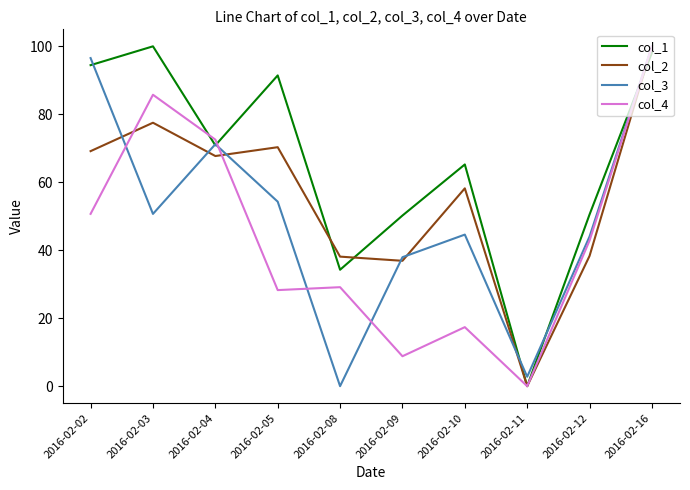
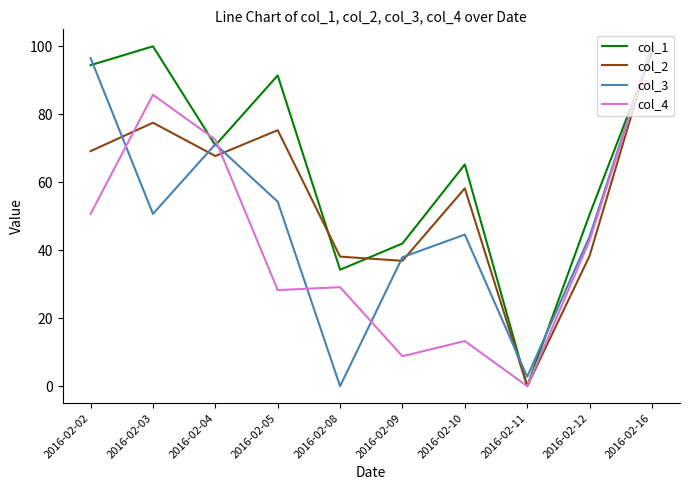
  {
    "col_1": {
      "2016-02-02": 94,
      "2016-02-03": 100,
      "2016-02-05": 91,
      "2016-02-08": 34,
-     "2016-02-09": 50,
+     "2016-02-09": 42,
      "2016-02-10": 65,
      "2016-02-12": 51
    },
    "col_2": {
      "2016-02-02": 69,
      "2016-02-03": 78,
      "2016-02-04": 68,
-     "2016-02-05": 70,
+     "2016-02-05": 75,
      "2016-02-08": 38,
      "2016-02-09": 37,
      "2016-02-10": 58,
      "2016-02-12": 38
    },
    "col_3": {
      "2016-02-02": 97,
      "2016-02-03": 51,
      "2016-02-05": 54,
      "2016-02-08": 0,
      "2016-02-09": 38,
      "2016-02-10": 45,
      "2016-02-11": 3,
      "2016-02-12": 44
    },
    "col_4": {
      "2016-02-02": 51,
      "2016-02-03": 86,
      "2016-02-04": 73,
      "2016-02-05": 28,
      "2016-02-08": 29,
      "2016-02-09": 9,
-     "2016-02-10": 17,
+     "2016-02-10": 13,
      "2016-02-12": 43
    }
  }
